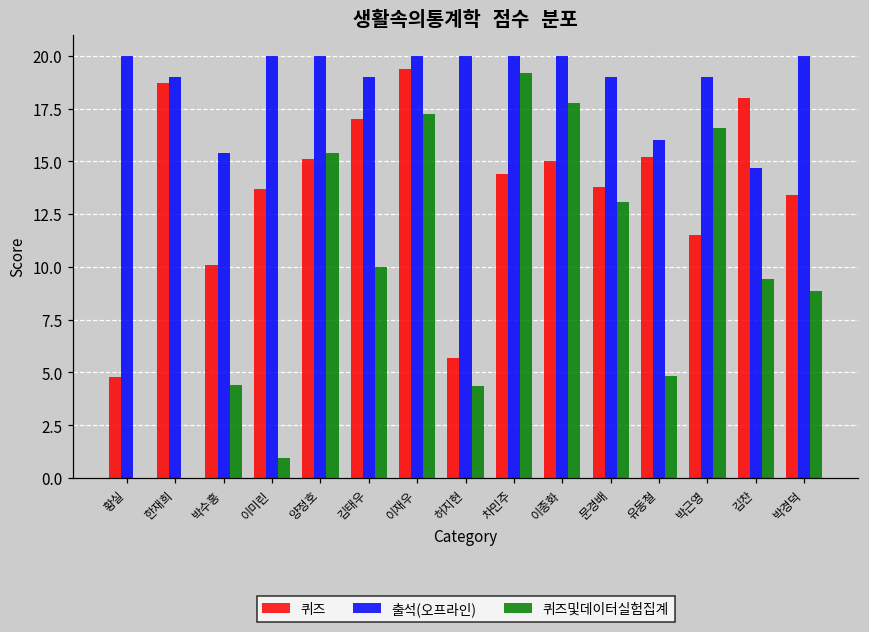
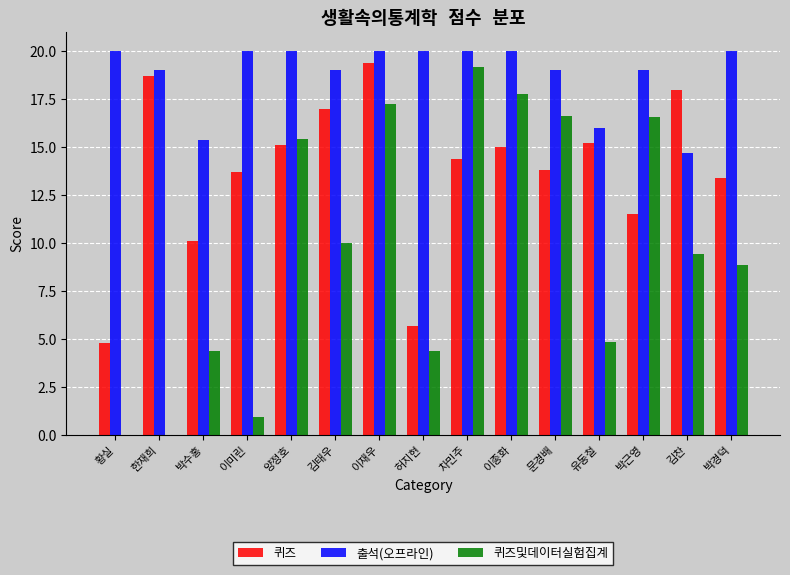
  {
    "퀴즈": {
      "황실": 4.8,
      "한재희": 18.7,
      "박수홍": 10.1,
      "이미린": 13.7,
      "양정호": 15.1,
      "김태우": 17.0,
      "이재우": 19.4,
      "허지현": 5.7,
      "차민주": 14.4,
      "이종화": 15.0,
      "문경배": 13.8,
      "유동철": 15.2,
      "박근영": 11.5,
      "김찬": 18.0,
      "박경덕": 13.4
    },
    "출석(오프라인)": {
      "황실": 20.0,
      "한재희": 19.0,
      "박수홍": 15.4,
      "이미린": 20.0,
      "양정호": 20.0,
      "김태우": 19.0,
      "이재우": 20.0,
      "허지현": 20.0,
      "차민주": 20.0,
      "이종화": 20.0,
      "문경배": 19.0,
      "유동철": 16.0,
      "박근영": 19.0,
      "김찬": 14.7,
      "박경덕": 20.0
    },
    "퀴즈및데이터실험집계": {
      "황실": 0.0,
      "한재희": 0.0,
      "박수홍": 4.4,
      "이미린": 1.0,
      "양정호": 15.4,
      "김태우": 10.0,
      "이재우": 17.2,
      "허지현": 4.4,
      "차민주": 19.2,
      "이종화": 17.8,
-     "문경배": 13.1,
+     "문경배": 16.7,
      "유동철": 4.8,
      "박근영": 16.6,
      "김찬": 9.4,
      "박경덕": 8.9
    }
  }
